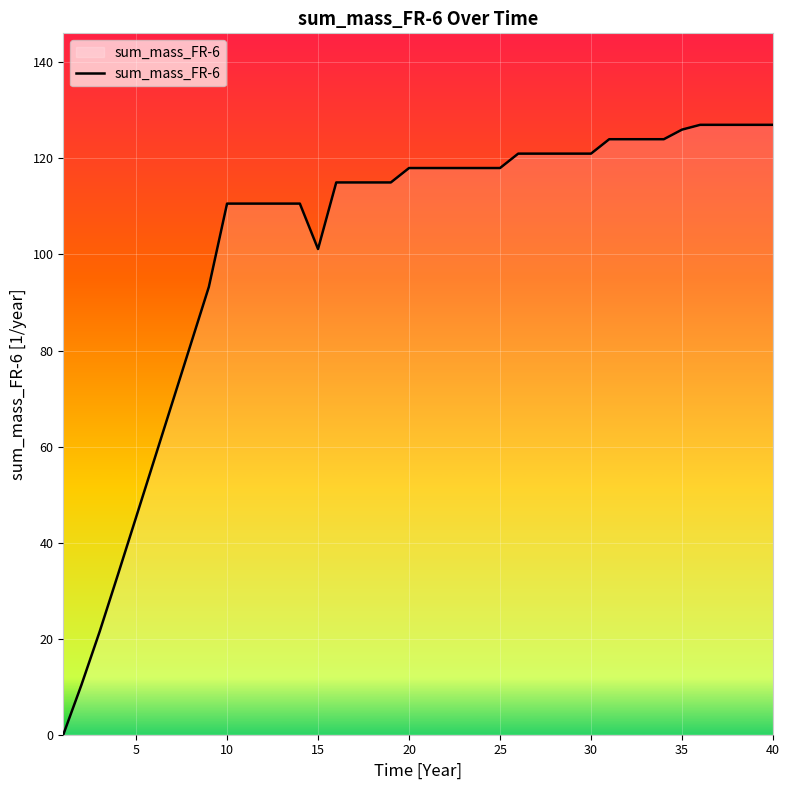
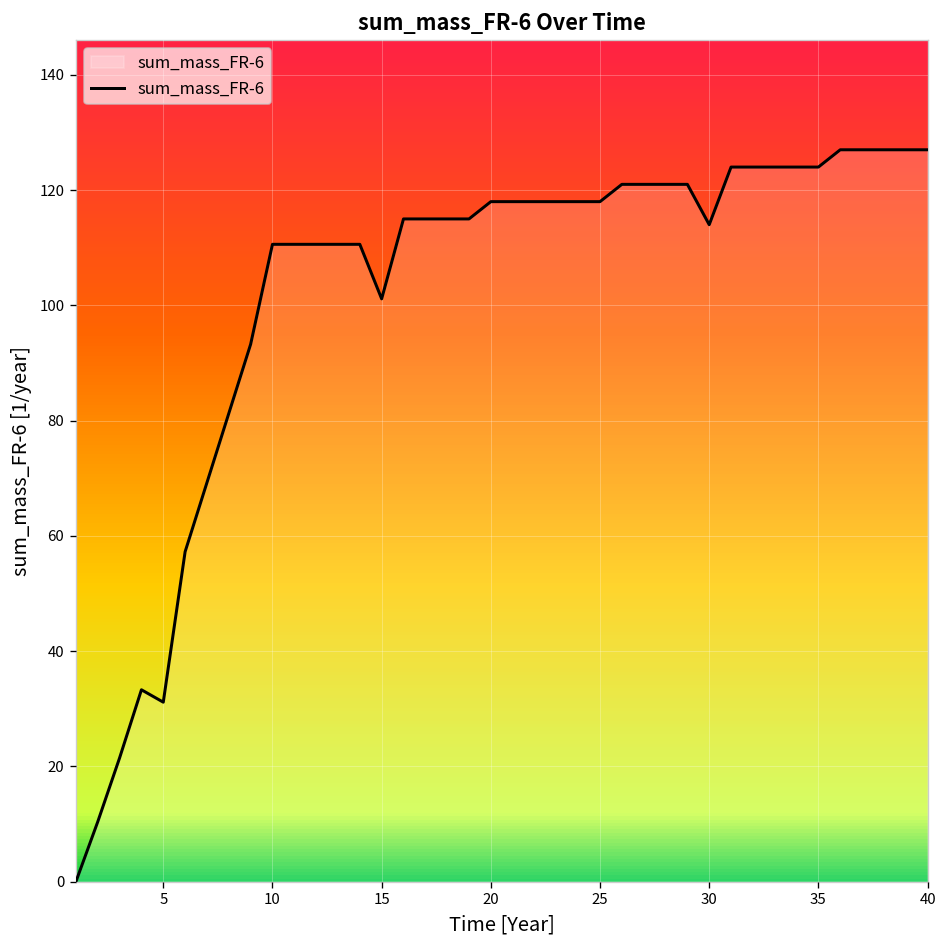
  {
-   "5": 45,
+   "5": 31,
    "10": 111,
    "15": 101,
    "20": 118,
    "25": 118,
-   "30": 121,
-   "35": 126,
+   "30": 114,
+   "35": 124,
    "40": 127
  }
